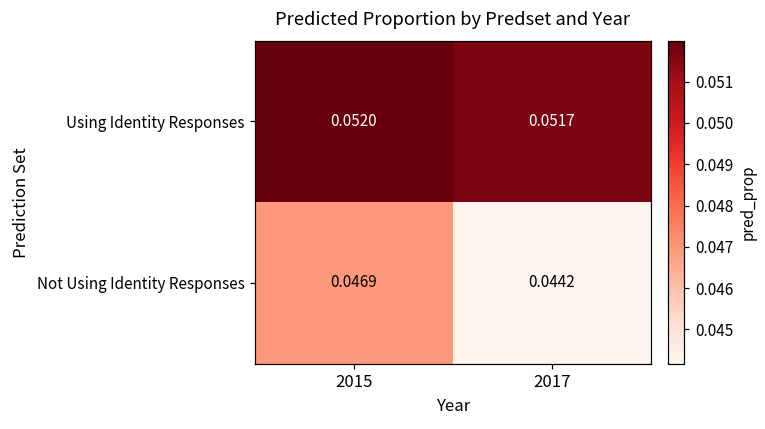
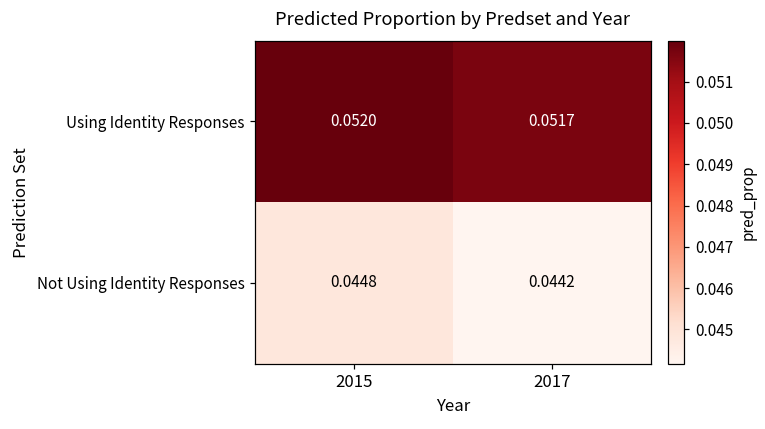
  {
    "Using Identity Responses": {
      "2015": 0.0520,
      "2017": 0.0517
    },
    "Not Using Identity Responses": {
-     "2015": 0.0469,
+     "2015": 0.0448,
      "2017": 0.0442
    }
  }
